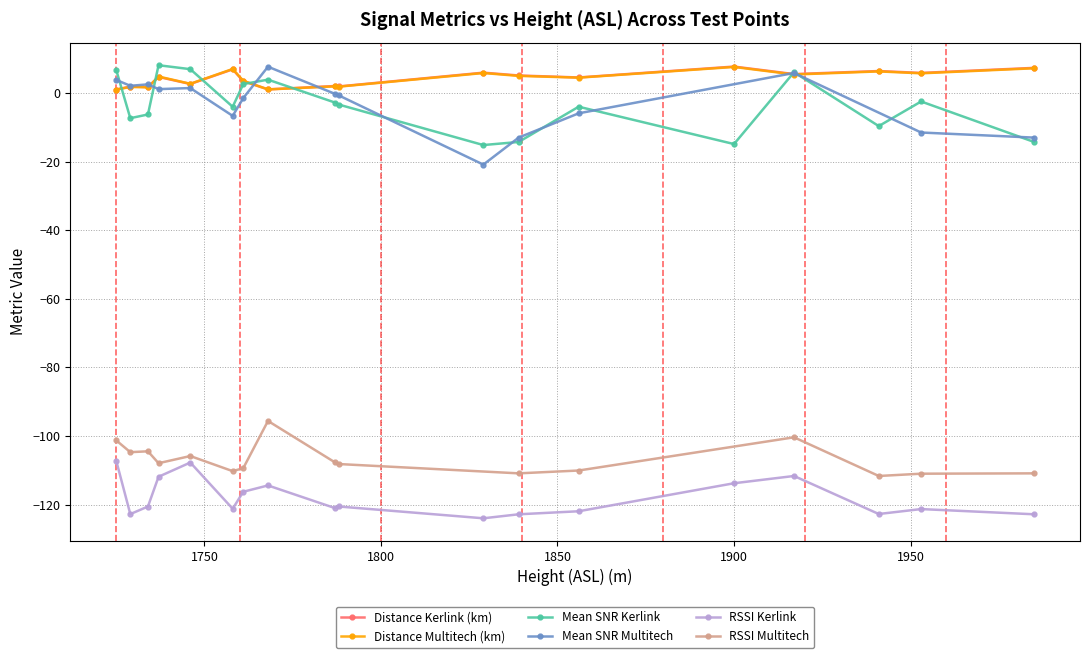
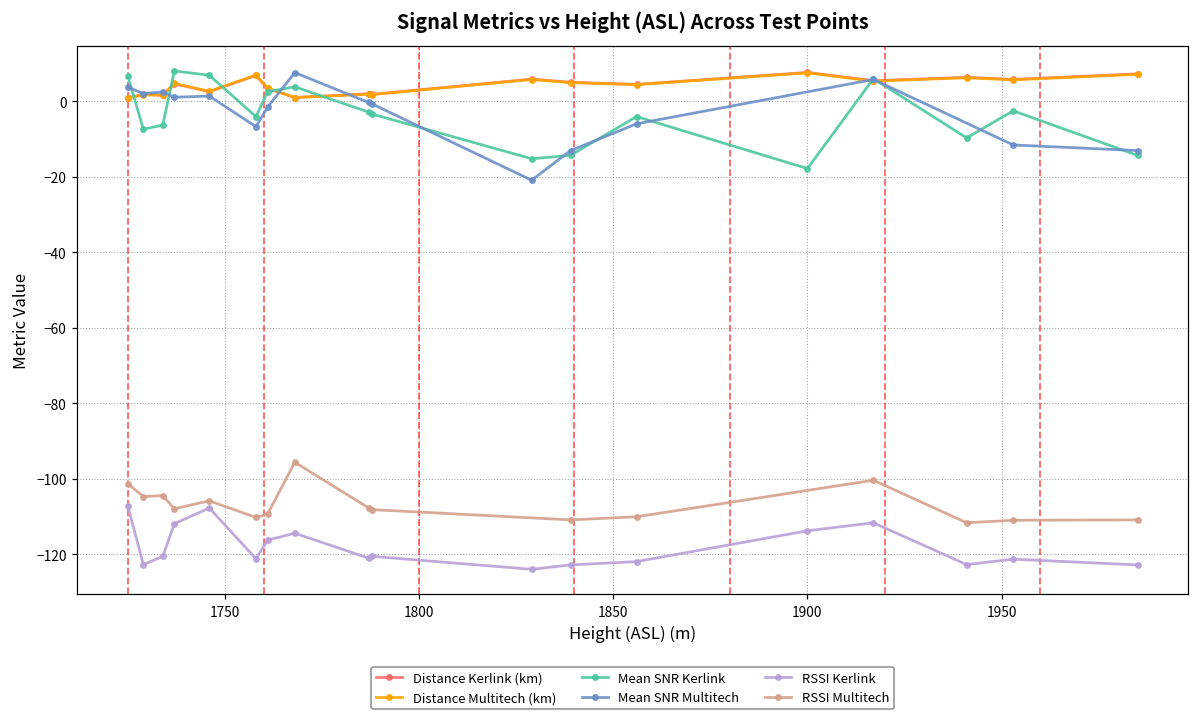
  {
    "Mean SNR Kerlink": {
-     "1900": -15
+     "1900": -18
    },
    "RSSI Kerlink": {
      "1900": -114
    }
  }
